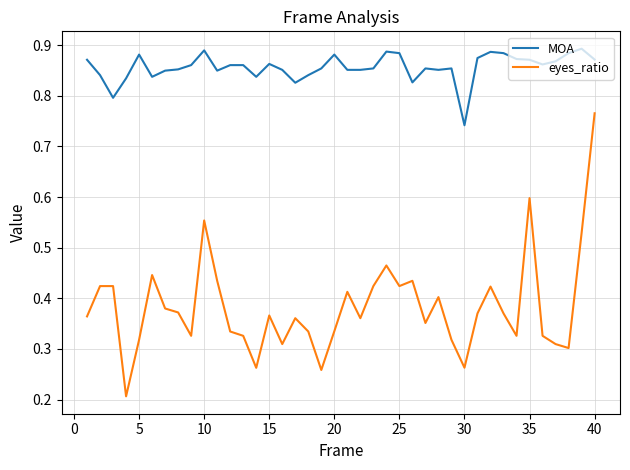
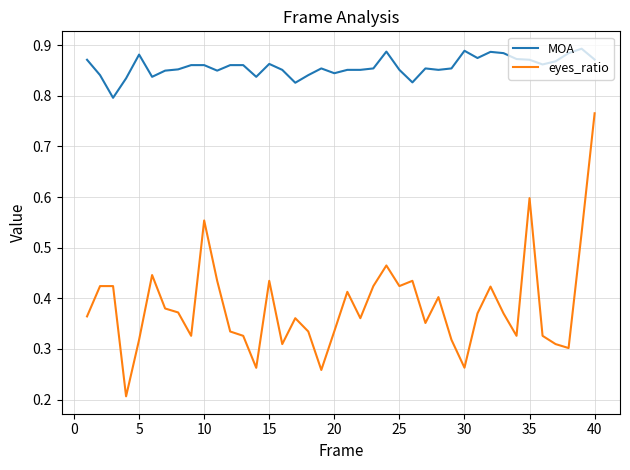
  {
    "MOA": {
      "5": 0.88,
-     "10": 0.89,
+     "10": 0.86,
      "15": 0.86,
-     "20": 0.88,
-     "25": 0.88,
-     "30": 0.74
+     "20": 0.84,
+     "25": 0.85,
+     "30": 0.89
    },
    "eyes_ratio": {
      "5": 0.32,
      "10": 0.55,
-     "15": 0.37,
+     "15": 0.43,
      "20": 0.34,
      "25": 0.42,
      "30": 0.26,
      "35": 0.60,
      "40": 0.77
    }
  }
